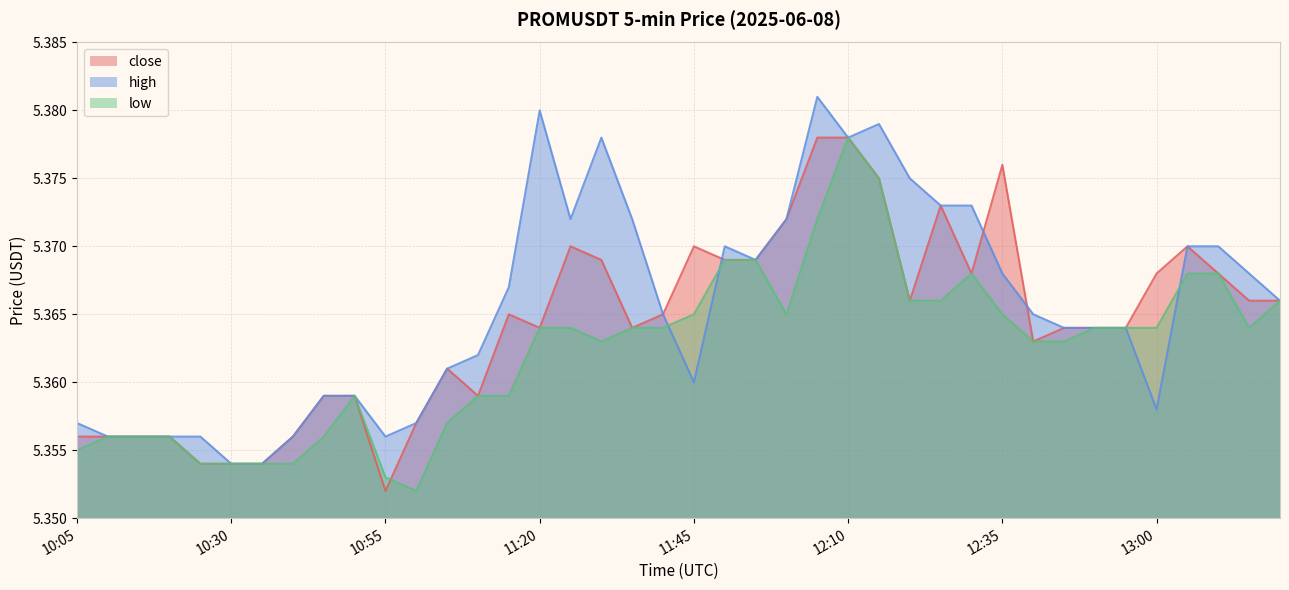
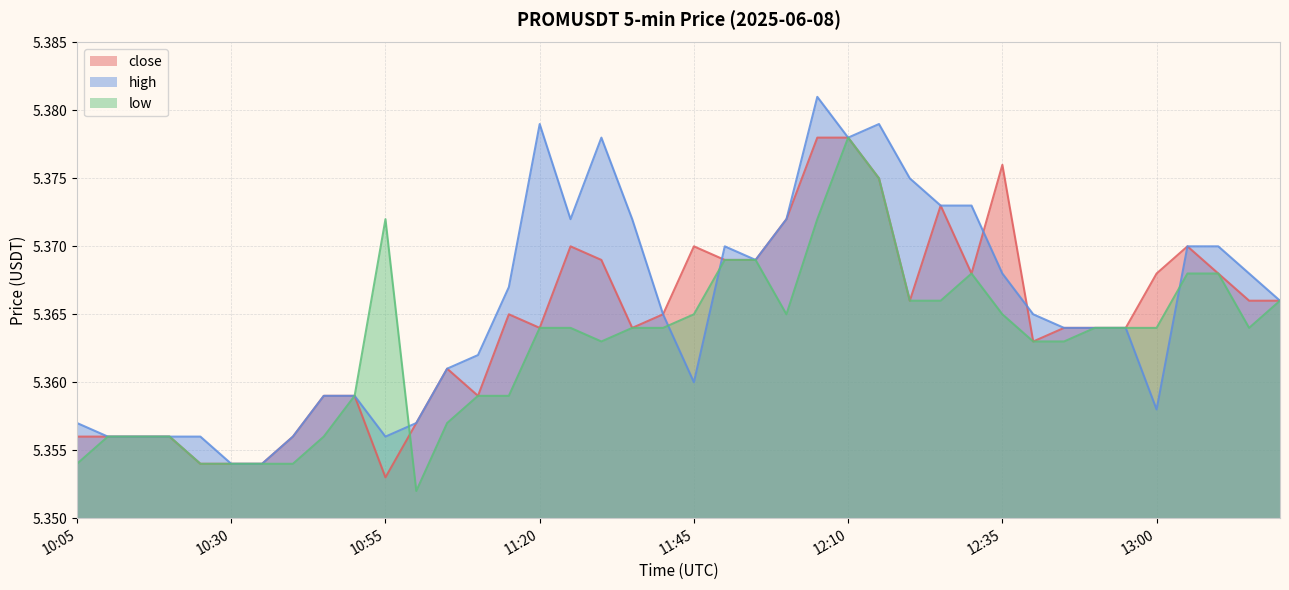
  {
    "close": {
      "10:05": 5.356,
-     "10:55": 5.352,
+     "10:55": 5.353,
      "11:45": 5.370,
      "12:35": 5.376,
      "13:00": 5.368
    },
    "high": {
      "10:05": 5.357,
      "10:55": 5.356,
-     "11:20": 5.380,
+     "11:20": 5.379,
      "11:45": 5.360,
      "12:35": 5.368,
      "13:00": 5.358
    },
    "low": {
-     "10:05": 5.355,
-     "10:55": 5.353,
+     "10:05": 5.354,
+     "10:55": 5.372,
      "11:45": 5.365,
      "12:35": 5.365,
      "13:00": 5.364
    }
  }
